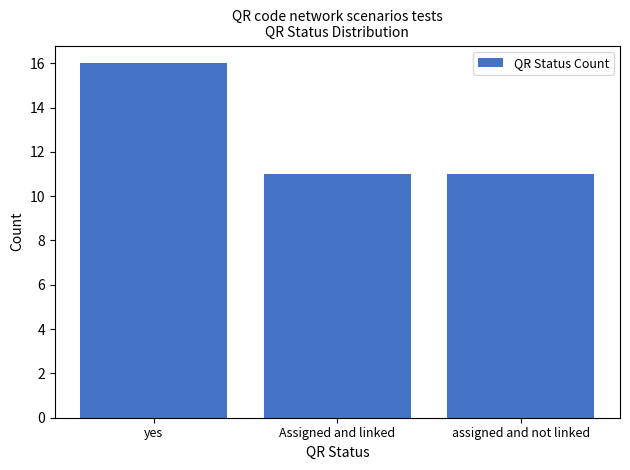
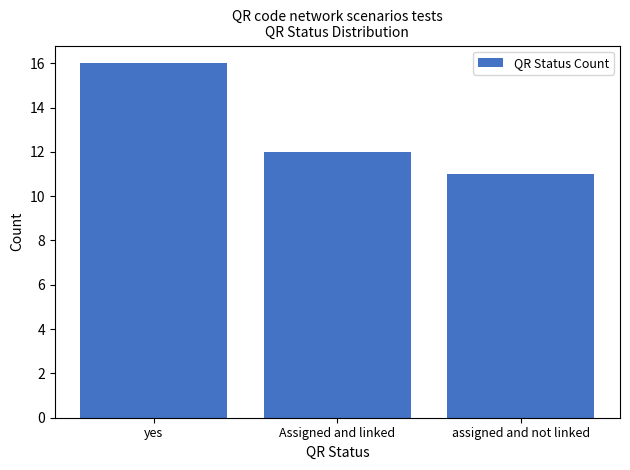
  {
    "yes": 16,
-   "Assigned and linked": 11,
+   "Assigned and linked": 12,
    "assigned and not linked": 11
  }
